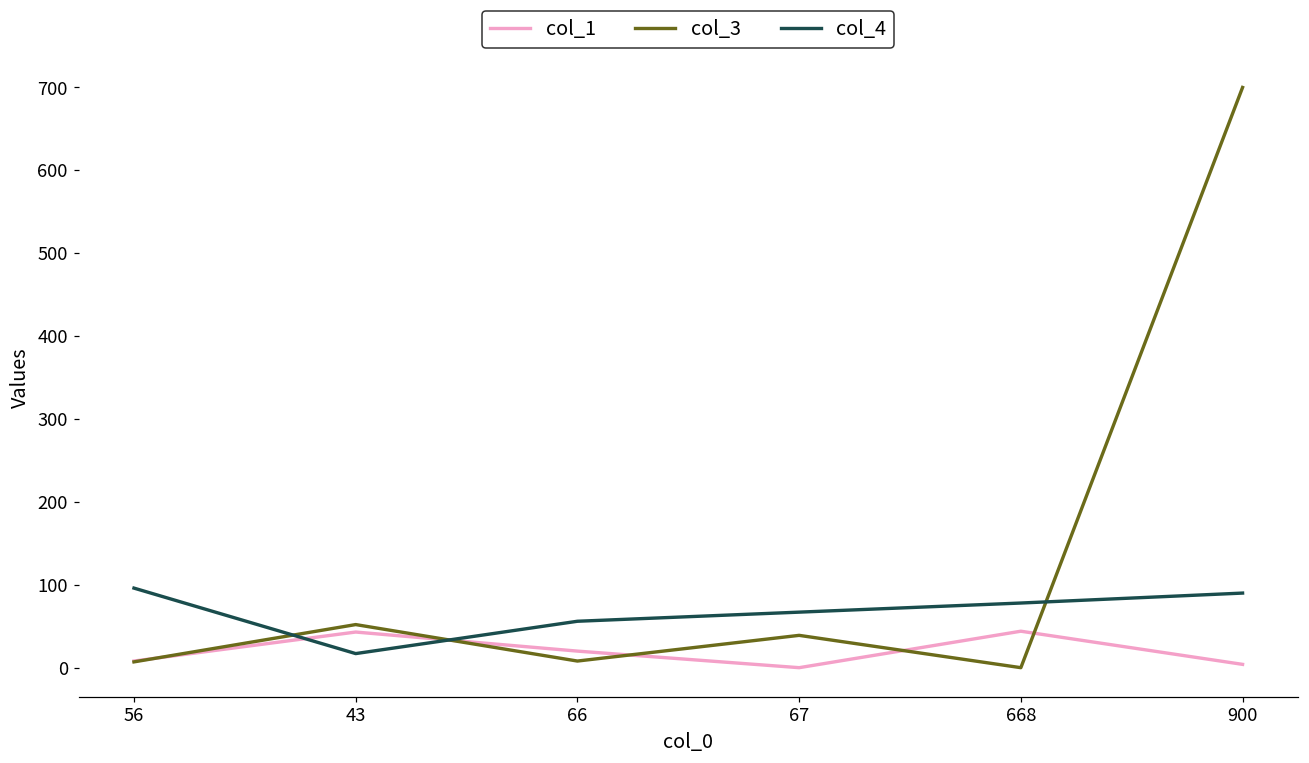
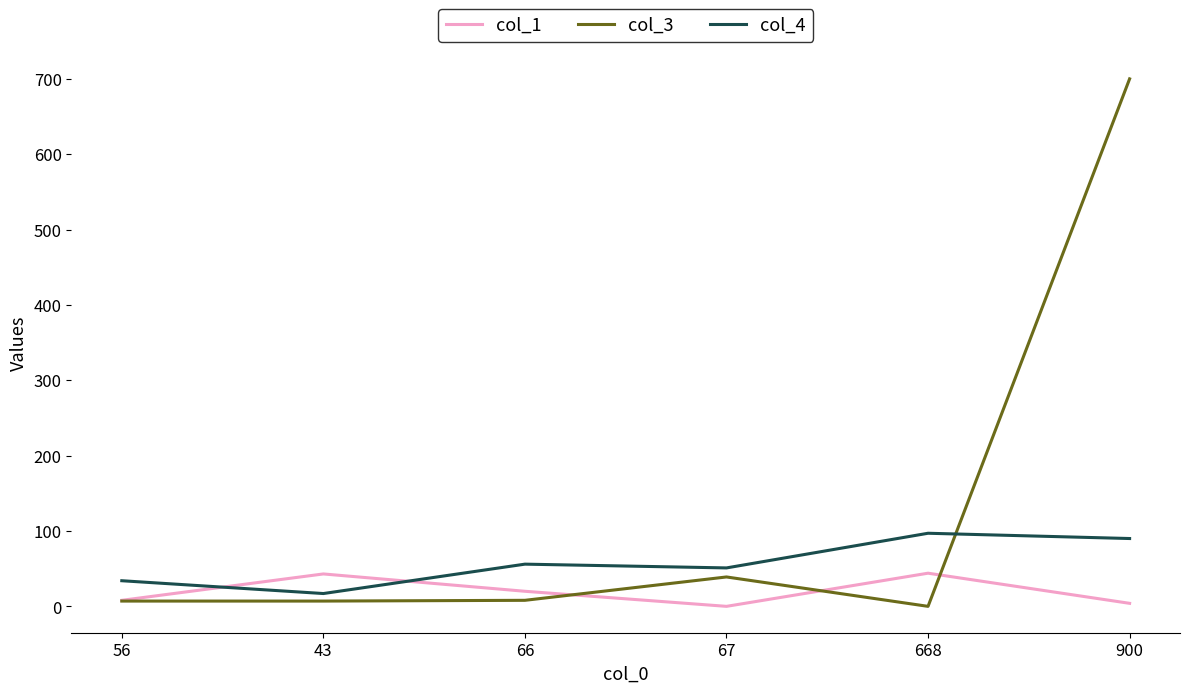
  {
    "col_1": {
      "43": 40,
      "66": 20,
      "67": 0,
      "668": 40,
      "900": 0
    },
    "col_3": {
-     "43": 50,
+     "43": 10,
      "66": 10,
      "67": 40,
      "668": 0,
      "900": 700
    },
    "col_4": {
-     "56": 100,
+     "56": 30,
      "43": 20,
      "66": 60,
-     "67": 70,
-     "668": 80,
+     "67": 50,
+     "668": 100,
      "900": 90
    }
  }
